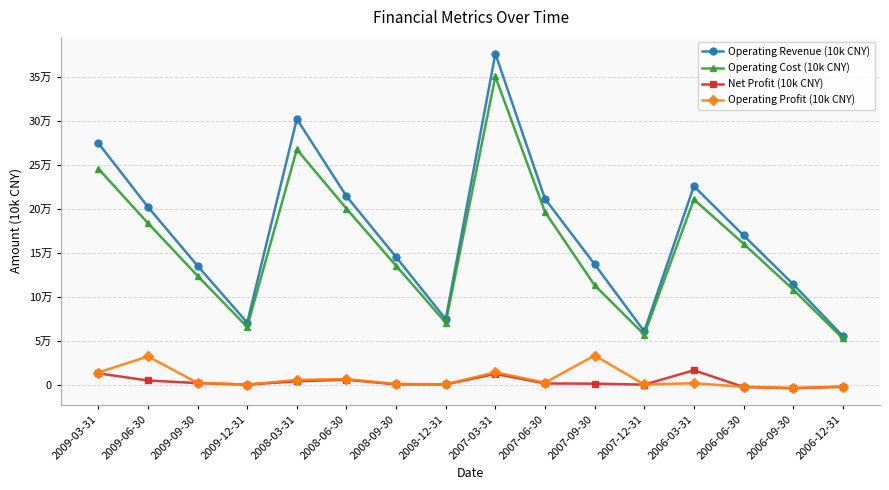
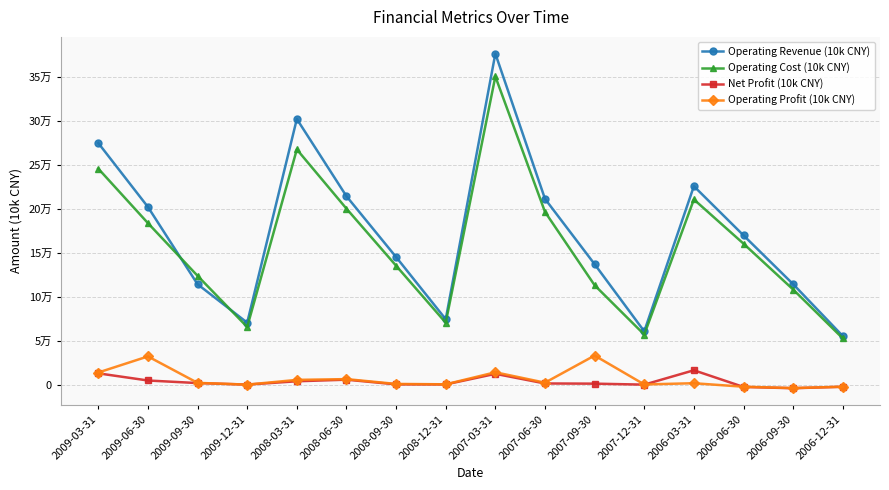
  {
    "Operating Revenue (10k CNY)": {
      "2009-03-31": "28万",
      "2009-06-30": "20万",
-     "2009-09-30": "14万",
+     "2009-09-30": "11万",
      "2009-12-31": "7万",
      "2008-03-31": "30万",
      "2008-06-30": "21万",
      "2008-09-30": "15万",
      "2008-12-31": "7万",
      "2007-03-31": "38万",
      "2007-06-30": "21万",
      "2007-09-30": "14万",
      "2007-12-31": "6万",
      "2006-03-31": "23万",
      "2006-06-30": "17万",
      "2006-09-30": "11万"
    },
    "Operating Cost (10k CNY)": {
      "2009-03-31": "25万",
      "2009-06-30": "18万",
      "2009-09-30": "12万",
      "2009-12-31": "7万",
      "2008-03-31": "27万",
      "2008-06-30": "20万",
      "2008-09-30": "14万",
      "2008-12-31": "7万",
      "2007-03-31": "35万",
      "2007-06-30": "20万",
      "2007-09-30": "11万",
      "2007-12-31": "6万",
      "2006-03-31": "21万",
      "2006-06-30": "16万",
      "2006-09-30": "11万"
    },
    "Net Profit (10k CNY)": {
      "2009-06-30": "0万",
      "2007-09-30": "0万",
      "2006-03-31": "2万"
    },
    "Operating Profit (10k CNY)": {
      "2009-06-30": "3万",
      "2007-09-30": "3万",
      "2006-03-31": "0万"
    }
  }
